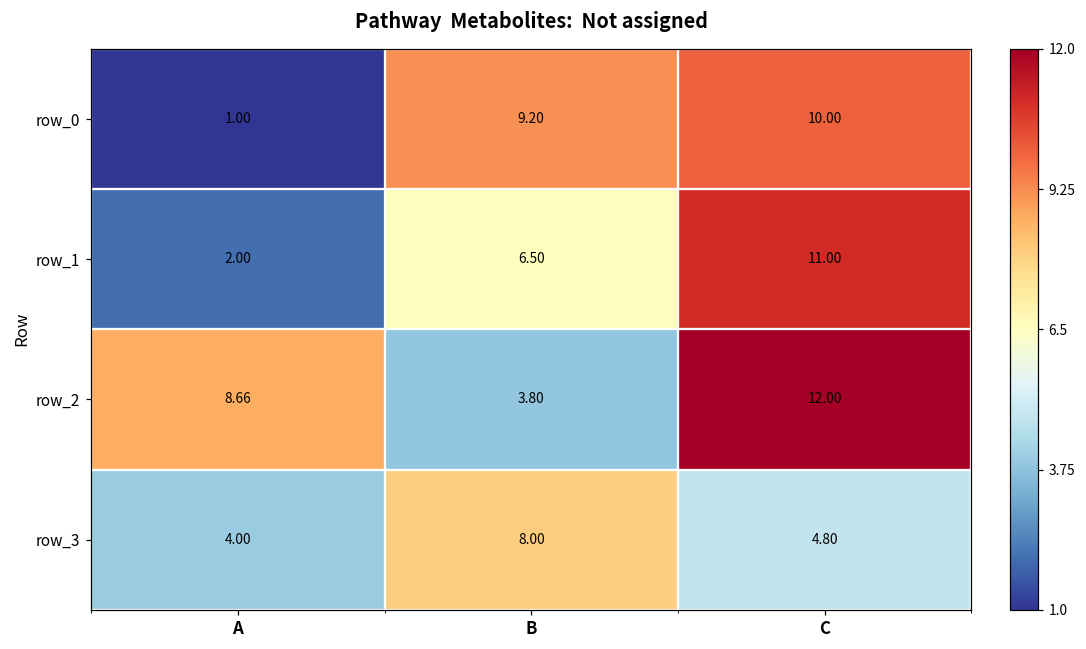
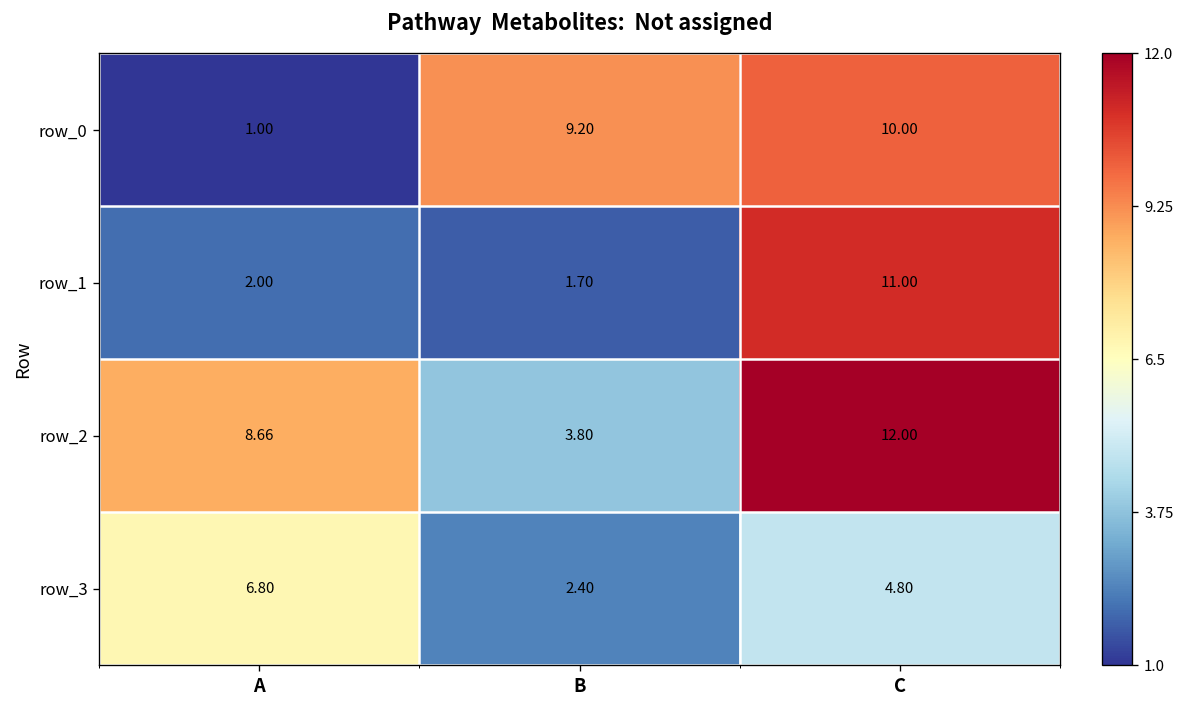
  {
    "row_0": {
      "A": 1.00,
      "B": 9.20,
      "C": 10.00
    },
    "row_1": {
      "A": 2.00,
-     "B": 6.50,
+     "B": 1.70,
      "C": 11.00
    },
    "row_2": {
      "A": 8.66,
      "B": 3.80,
      "C": 12.00
    },
    "row_3": {
-     "A": 4.00,
-     "B": 8.00,
+     "A": 6.80,
+     "B": 2.40,
      "C": 4.80
    }
  }
